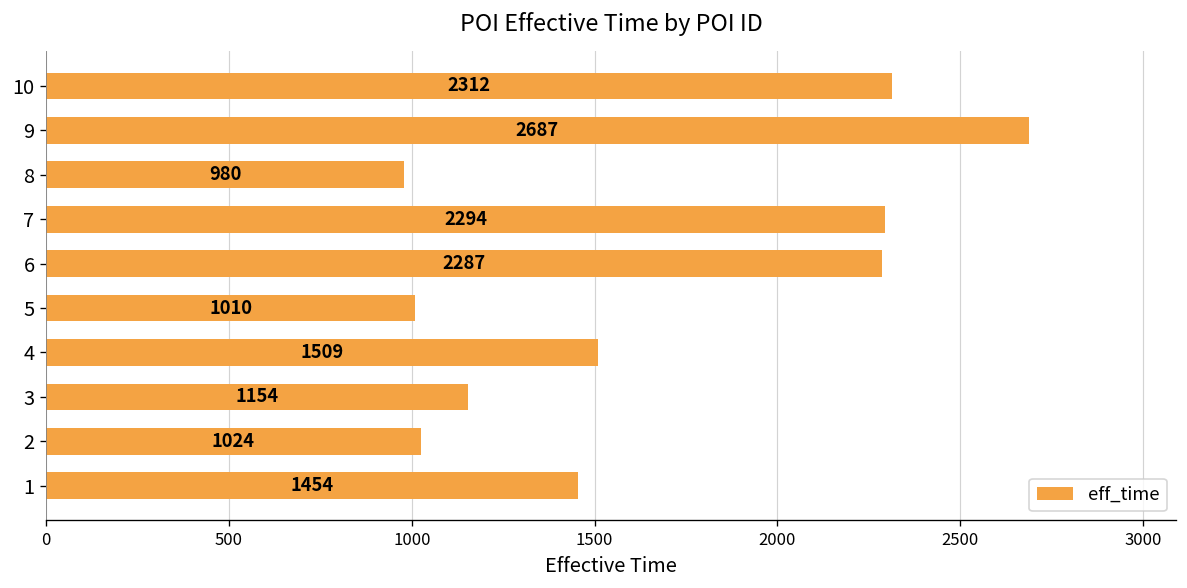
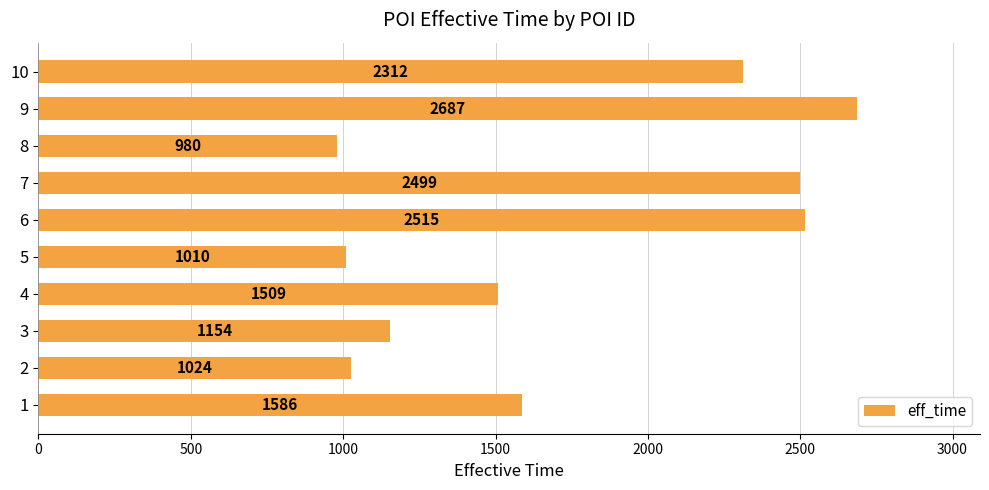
  {
    "10": 2312,
    "9": 2687,
    "8": 980,
-   "7": 2294,
-   "6": 2287,
+   "7": 2499,
+   "6": 2515,
    "5": 1010,
    "4": 1509,
    "3": 1154,
    "2": 1024,
-   "1": 1454
+   "1": 1586
  }
